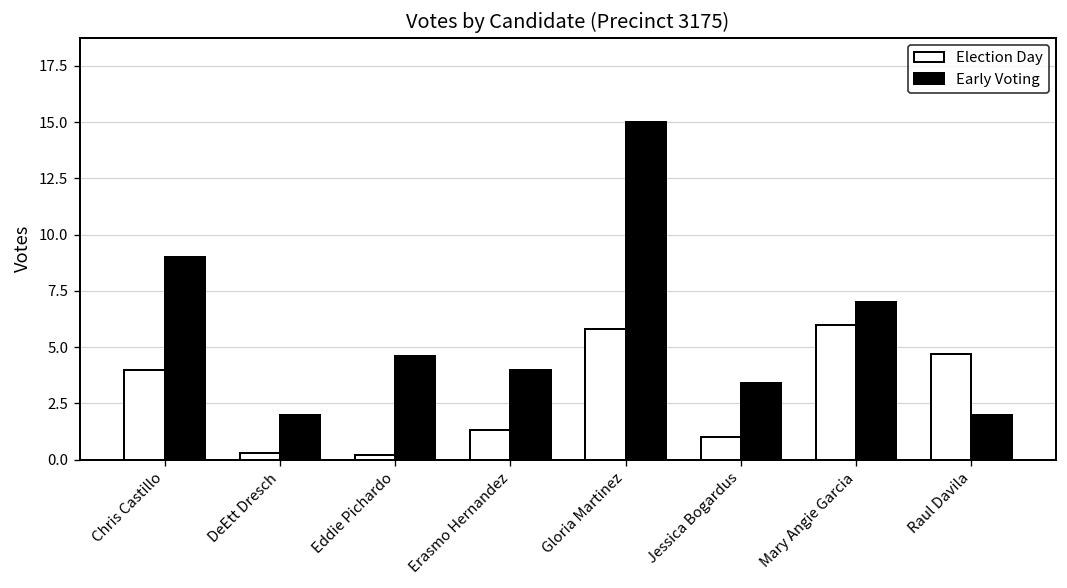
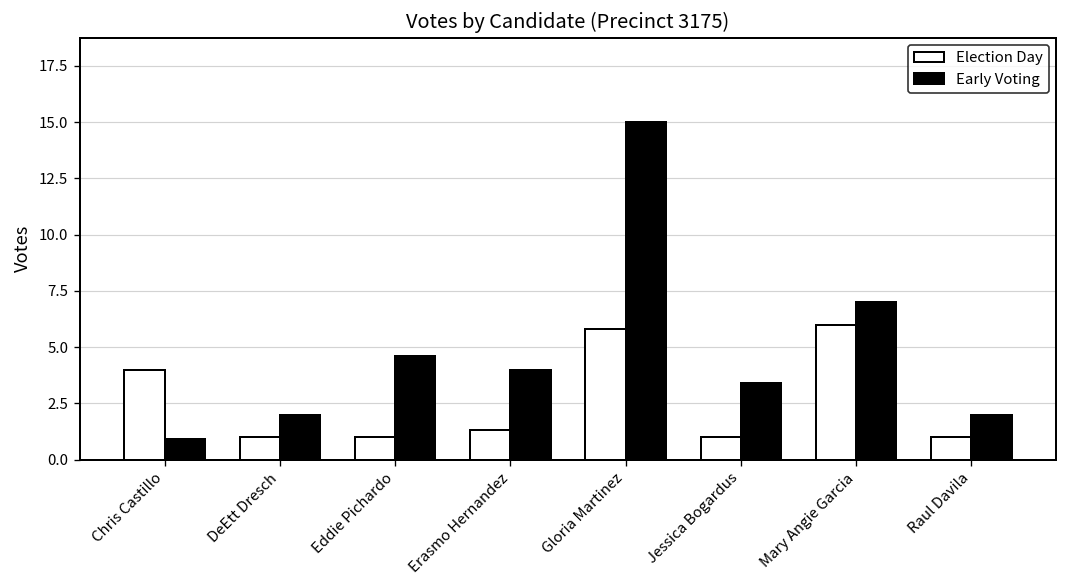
  {
    "Election Day": {
      "Chris Castillo": 4.0,
-     "DeEtt Dresch": 0.3,
-     "Eddie Pichardo": 0.2,
+     "DeEtt Dresch": 1.0,
+     "Eddie Pichardo": 1.0,
      "Erasmo Hernandez": 1.3,
      "Gloria Martinez": 5.8,
      "Jessica Bogardus": 1.0,
      "Mary Angie Garcia": 6.0,
-     "Raul Davila": 4.7
+     "Raul Davila": 1.0
    },
    "Early Voting": {
-     "Chris Castillo": 9.0,
+     "Chris Castillo": 0.9,
      "DeEtt Dresch": 2.0,
      "Eddie Pichardo": 4.6,
      "Erasmo Hernandez": 4.0,
      "Gloria Martinez": 15.0,
      "Jessica Bogardus": 3.4,
      "Mary Angie Garcia": 7.0,
      "Raul Davila": 2.0
    }
  }
